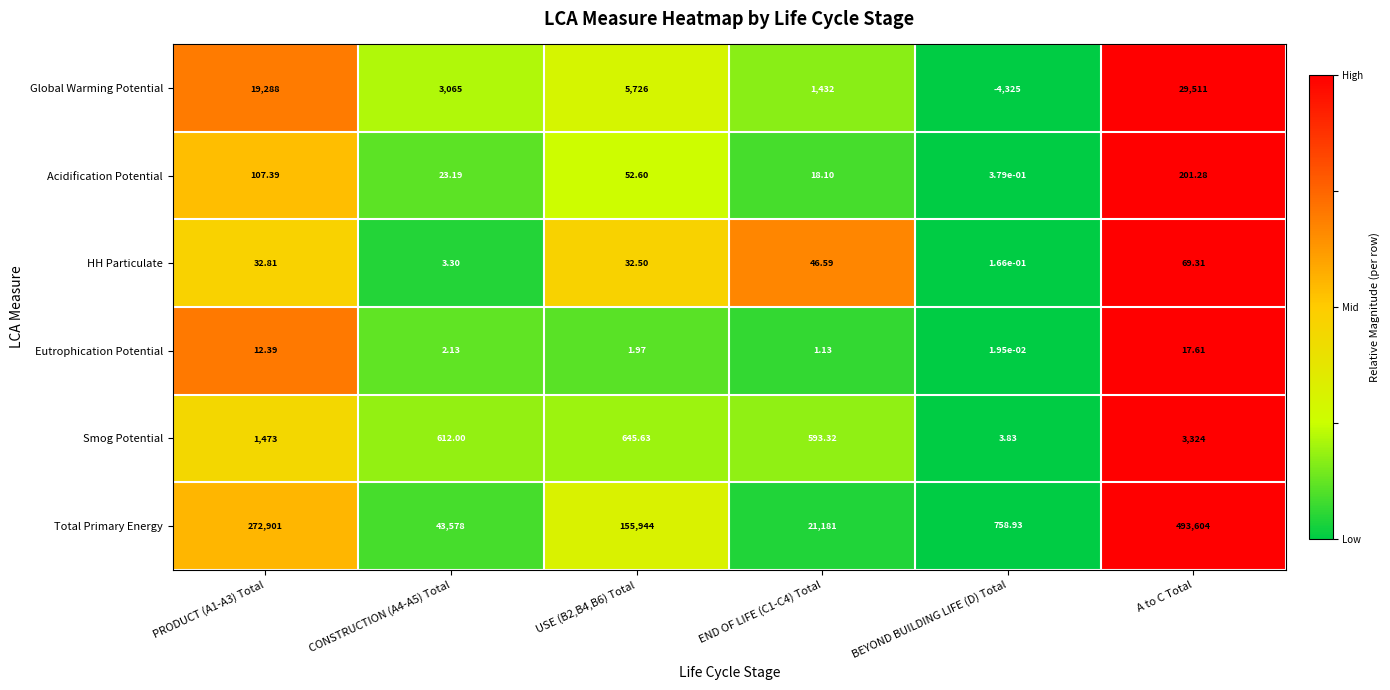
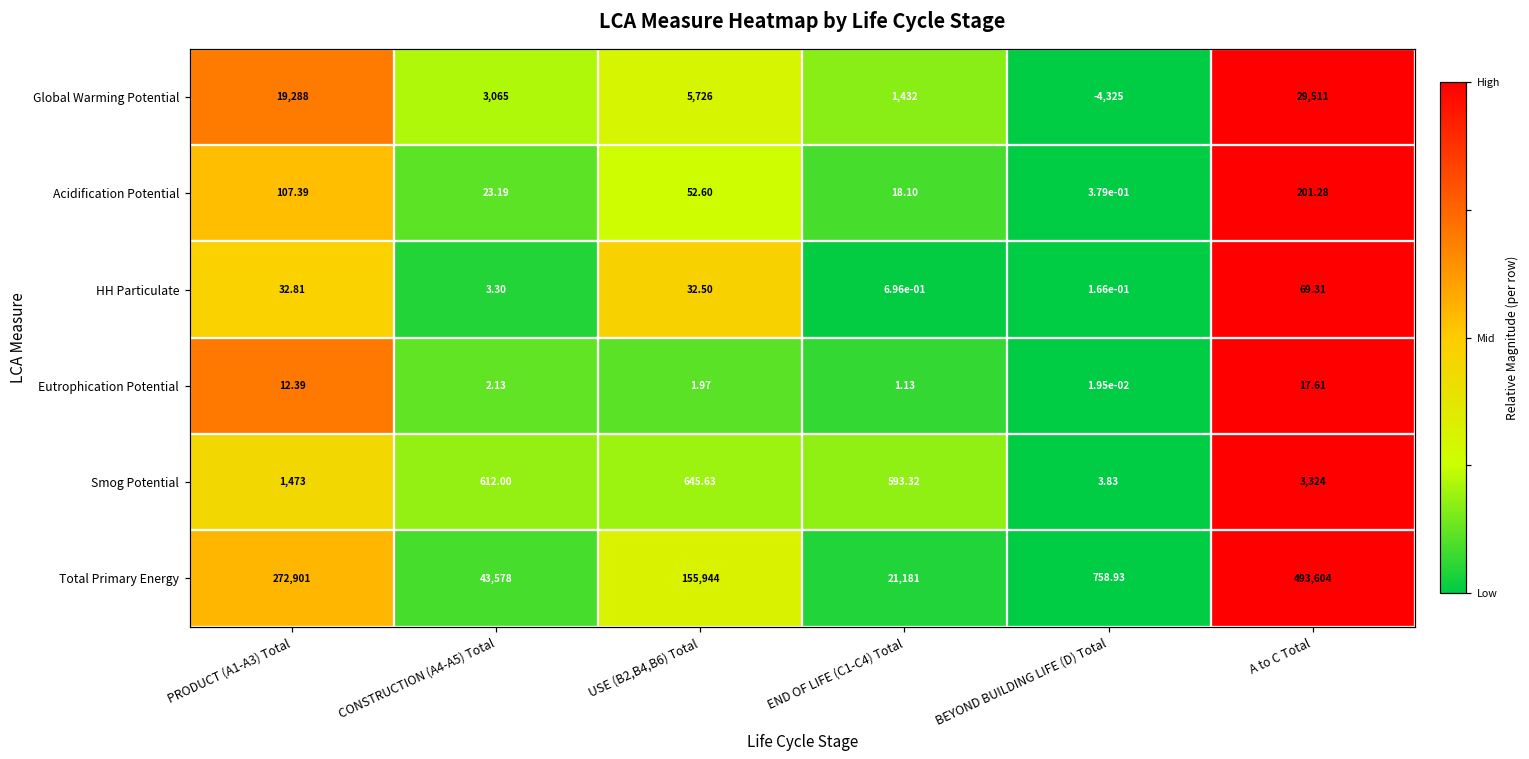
  {
    "Global Warming Potential": {
      "PRODUCT (A1-A3) Total": "19,288",
      "CONSTRUCTION (A4-A5) Total": "3,065",
      "USE (B2,B4,B6) Total": "5,726",
      "END OF LIFE (C1-C4) Total": "1,432",
      "BEYOND BUILDING LIFE (D) Total": "-4,325",
      "A to C Total": "29,511"
    },
    "Acidification Potential": {
      "PRODUCT (A1-A3) Total": "107.39",
      "CONSTRUCTION (A4-A5) Total": "23.19",
      "USE (B2,B4,B6) Total": "52.60",
      "END OF LIFE (C1-C4) Total": "18.10",
      "BEYOND BUILDING LIFE (D) Total": "3.79e-01",
      "A to C Total": "201.28"
    },
    "HH Particulate": {
      "PRODUCT (A1-A3) Total": "32.81",
      "CONSTRUCTION (A4-A5) Total": "3.30",
      "USE (B2,B4,B6) Total": "32.50",
-     "END OF LIFE (C1-C4) Total": "46.59",
+     "END OF LIFE (C1-C4) Total": "6.96e-01",
      "BEYOND BUILDING LIFE (D) Total": "1.66e-01",
      "A to C Total": "69.31"
    },
    "Eutrophication Potential": {
      "PRODUCT (A1-A3) Total": "12.39",
      "CONSTRUCTION (A4-A5) Total": "2.13",
      "USE (B2,B4,B6) Total": "1.97",
      "END OF LIFE (C1-C4) Total": "1.13",
      "BEYOND BUILDING LIFE (D) Total": "1.95e-02",
      "A to C Total": "17.61"
    },
    "Smog Potential": {
      "PRODUCT (A1-A3) Total": "1,473",
      "CONSTRUCTION (A4-A5) Total": "612.00",
      "USE (B2,B4,B6) Total": "645.63",
      "END OF LIFE (C1-C4) Total": "593.32",
      "BEYOND BUILDING LIFE (D) Total": "3.83",
      "A to C Total": "3,324"
    },
    "Total Primary Energy": {
      "PRODUCT (A1-A3) Total": "272,901",
      "CONSTRUCTION (A4-A5) Total": "43,578",
      "USE (B2,B4,B6) Total": "155,944",
      "END OF LIFE (C1-C4) Total": "21,181",
      "BEYOND BUILDING LIFE (D) Total": "758.93",
      "A to C Total": "493,604"
    }
  }
